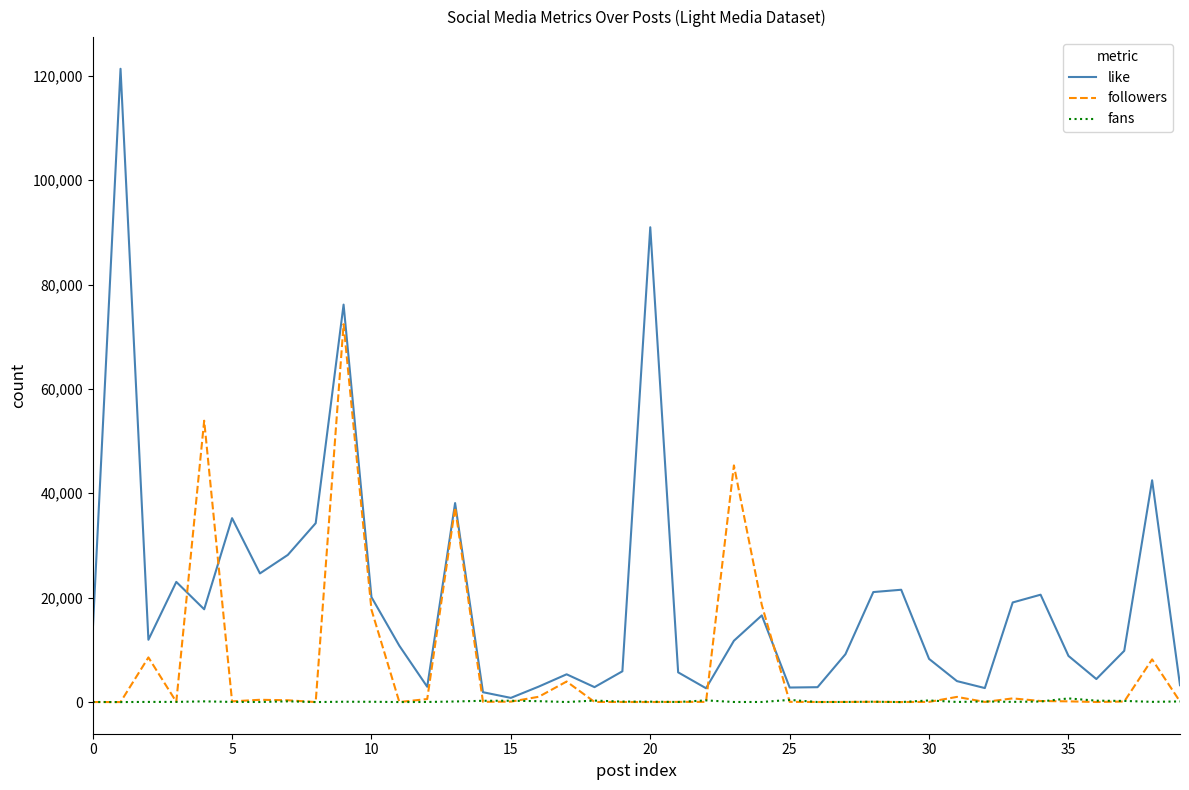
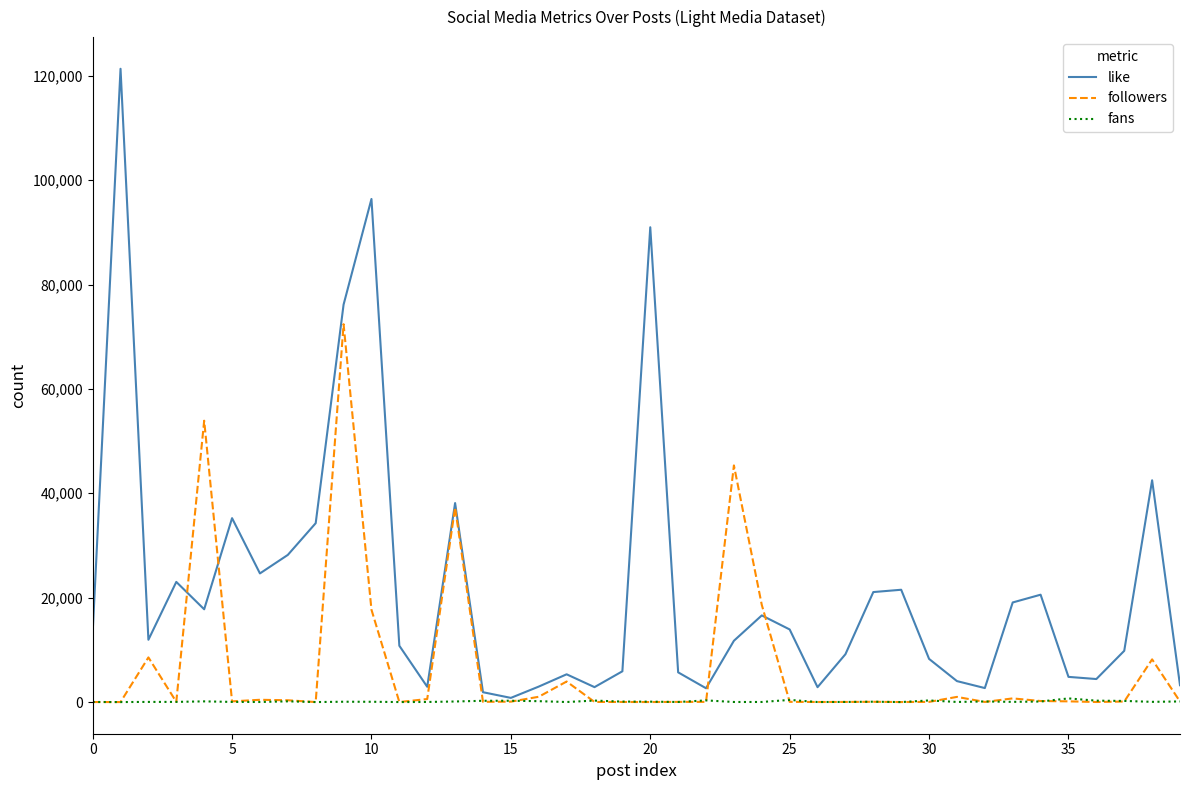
  {
    "like": {
      "0": "13,000",
      "5": "35,000",
-     "10": "20,000",
+     "10": "96,000",
      "15": "1,000",
      "20": "91,000",
-     "25": "3,000",
+     "25": "14,000",
      "30": "8,000",
-     "35": "9,000"
+     "35": "5,000"
    },
    "followers": {
      "10": "18,000",
      "35": "0"
    },
    "fans": {
      "10": "0",
      "35": "1,000"
    }
  }
